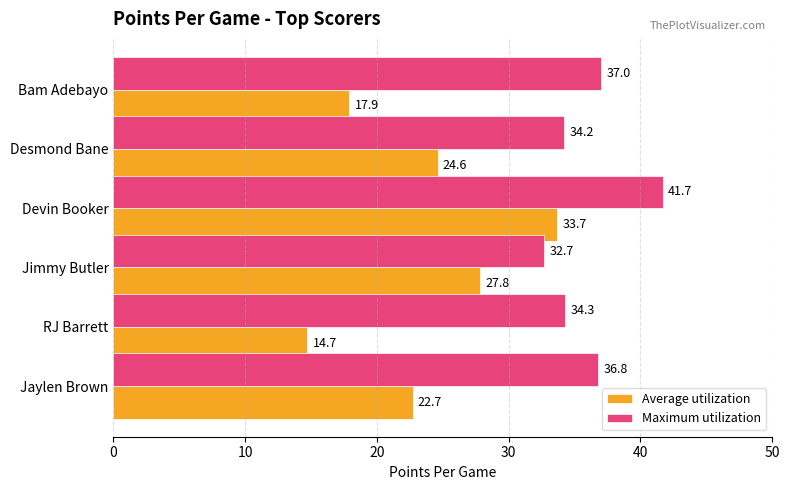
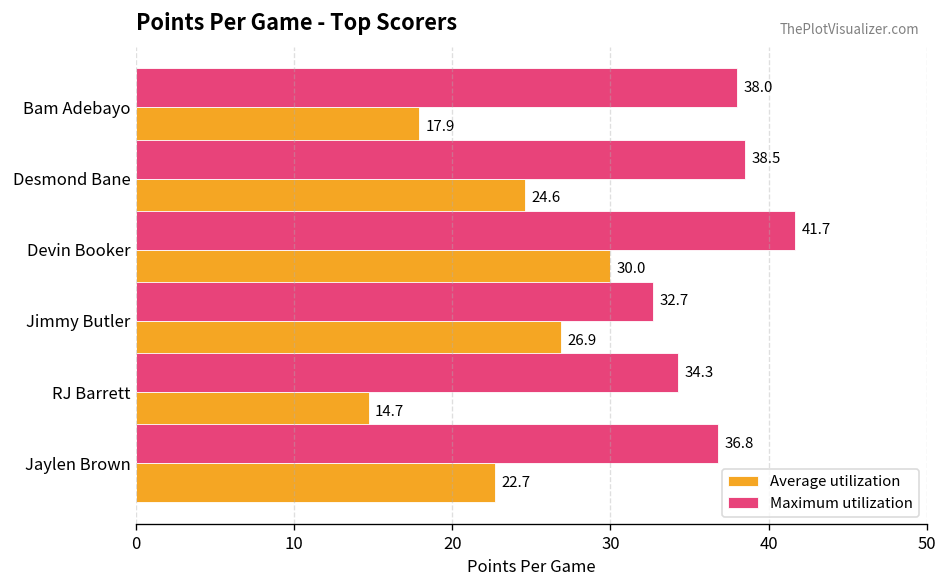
  {
    "Average utilization": {
      "Bam Adebayo": 17.9,
      "Desmond Bane": 24.6,
-     "Devin Booker": 33.7,
-     "Jimmy Butler": 27.8,
+     "Devin Booker": 30.0,
+     "Jimmy Butler": 26.9,
      "RJ Barrett": 14.7,
      "Jaylen Brown": 22.7
    },
    "Maximum utilization": {
-     "Bam Adebayo": 37.0,
-     "Desmond Bane": 34.2,
+     "Bam Adebayo": 38.0,
+     "Desmond Bane": 38.5,
      "Devin Booker": 41.7,
      "Jimmy Butler": 32.7,
      "RJ Barrett": 34.3,
      "Jaylen Brown": 36.8
    }
  }
